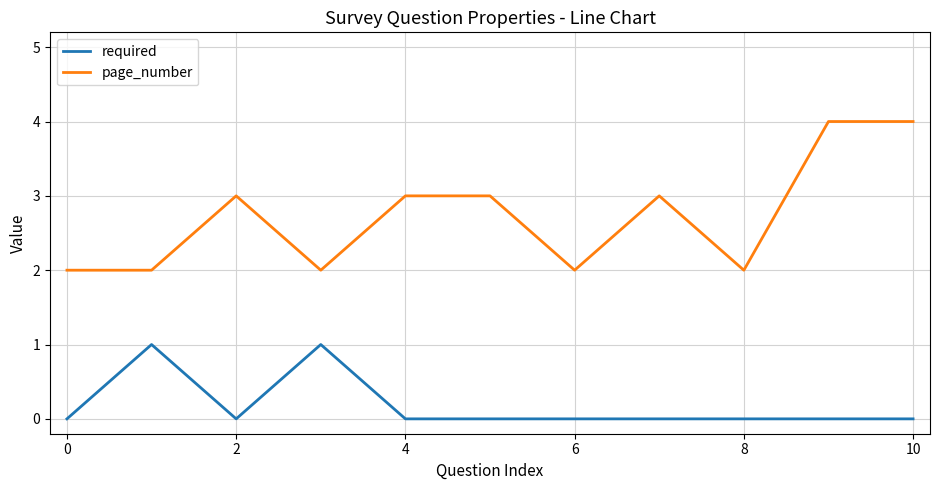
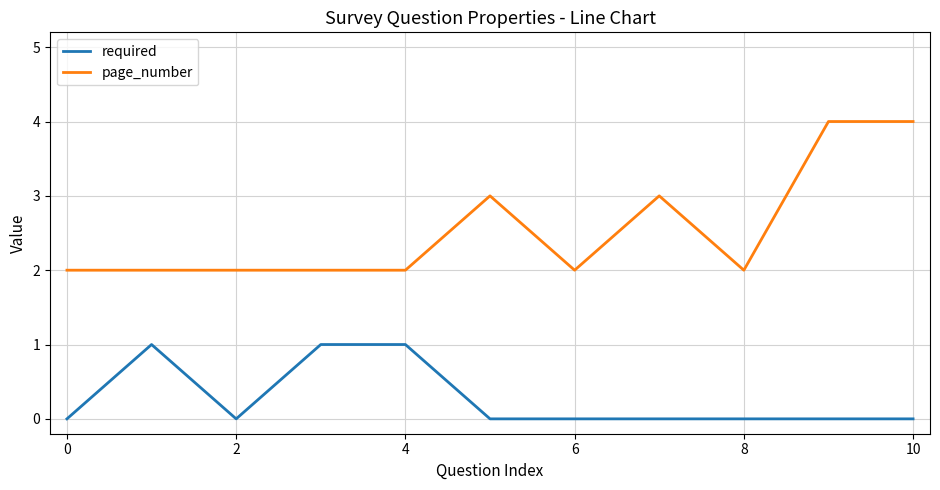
  {
    "required": {
      "0": 0,
      "2": 0,
-     "4": 0,
+     "4": 1,
      "6": 0,
      "8": 0,
      "10": 0
    },
    "page_number": {
      "0": 2,
-     "2": 3,
-     "4": 3,
+     "2": 2,
+     "4": 2,
      "6": 2,
      "8": 2,
      "10": 4
    }
  }
